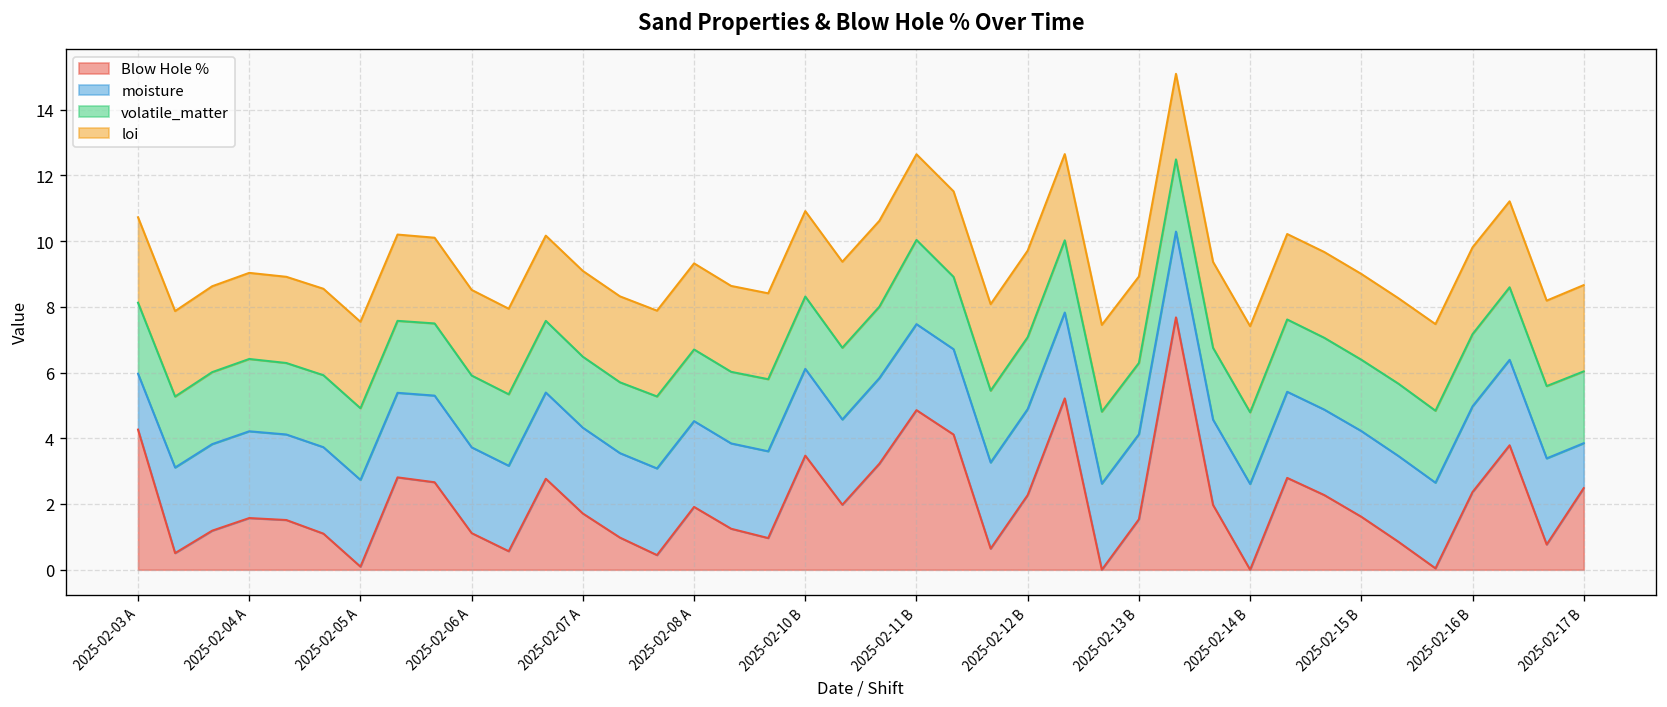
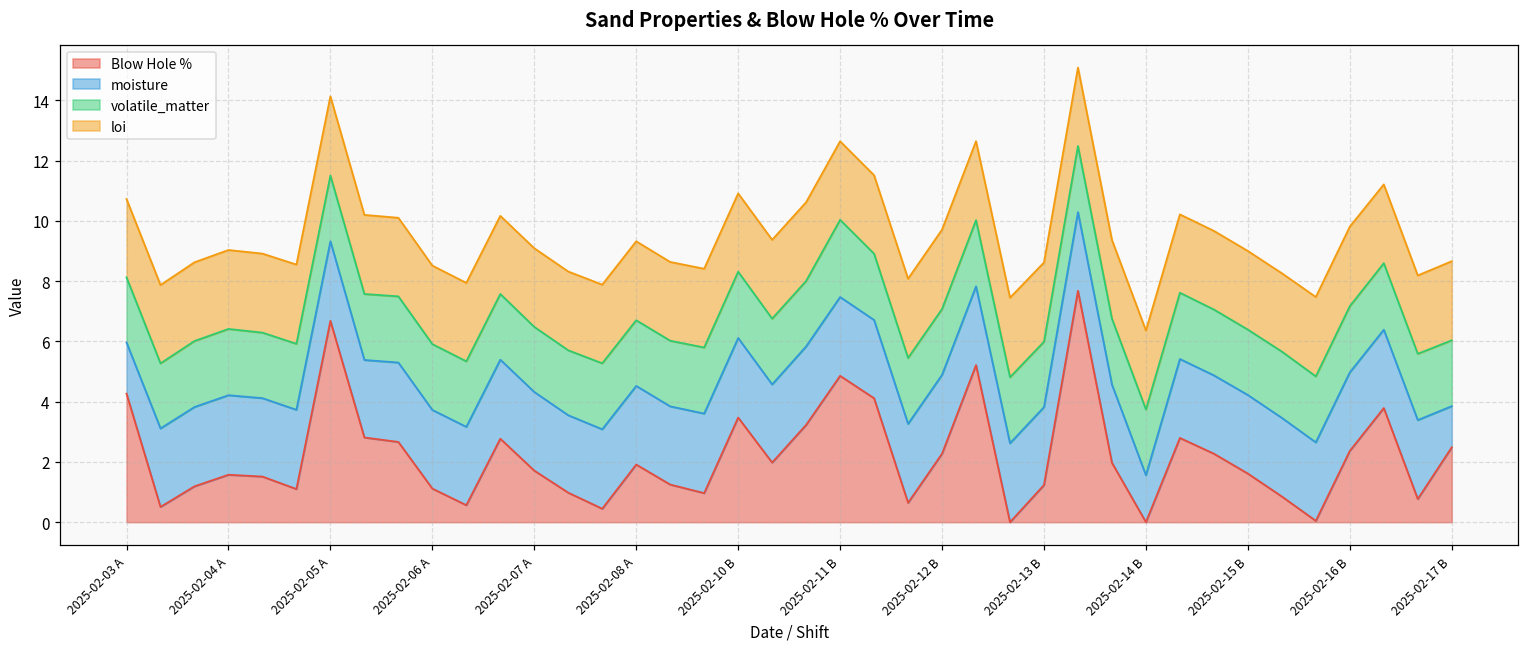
  {
    "Blow Hole %": {
      "2025-02-03 A": 4.3,
      "2025-02-04 A": 1.6,
-     "2025-02-05 A": 0.1,
+     "2025-02-05 A": 6.7,
      "2025-02-06 A": 1.1,
      "2025-02-07 A": 1.7,
      "2025-02-08 A": 1.9,
      "2025-02-10 B": 3.5,
      "2025-02-11 B": 4.9,
      "2025-02-12 B": 2.3,
-     "2025-02-13 B": 1.5,
+     "2025-02-13 B": 1.2,
      "2025-02-14 B": 0.0,
      "2025-02-15 B": 1.6,
      "2025-02-16 B": 2.4,
      "2025-02-17 B": 2.5
    },
    "moisture": {
      "2025-02-03 A": 1.7,
      "2025-02-04 A": 2.6,
      "2025-02-05 A": 2.6,
      "2025-02-06 A": 2.6,
      "2025-02-07 A": 2.6,
      "2025-02-08 A": 2.6,
      "2025-02-10 B": 2.6,
      "2025-02-11 B": 2.6,
      "2025-02-12 B": 2.6,
      "2025-02-13 B": 2.6,
-     "2025-02-14 B": 2.6,
+     "2025-02-14 B": 1.6,
      "2025-02-15 B": 2.6,
      "2025-02-16 B": 2.6,
      "2025-02-17 B": 1.4
    },
    "volatile_matter": {
      "2025-02-03 A": 2.2,
      "2025-02-04 A": 2.2,
      "2025-02-05 A": 2.2,
      "2025-02-06 A": 2.2,
      "2025-02-07 A": 2.2,
      "2025-02-08 A": 2.2,
      "2025-02-10 B": 2.2,
      "2025-02-11 B": 2.6,
      "2025-02-12 B": 2.2,
      "2025-02-13 B": 2.2,
      "2025-02-14 B": 2.2,
      "2025-02-15 B": 2.2,
      "2025-02-16 B": 2.2,
      "2025-02-17 B": 2.2
    },
    "loi": {
      "2025-02-03 A": 2.6,
      "2025-02-04 A": 2.6,
      "2025-02-05 A": 2.6,
      "2025-02-06 A": 2.6,
      "2025-02-07 A": 2.6,
      "2025-02-08 A": 2.6,
      "2025-02-10 B": 2.6,
      "2025-02-11 B": 2.6,
      "2025-02-12 B": 2.6,
      "2025-02-13 B": 2.6,
      "2025-02-14 B": 2.6,
      "2025-02-15 B": 2.6,
      "2025-02-16 B": 2.6,
      "2025-02-17 B": 2.6
    }
  }
